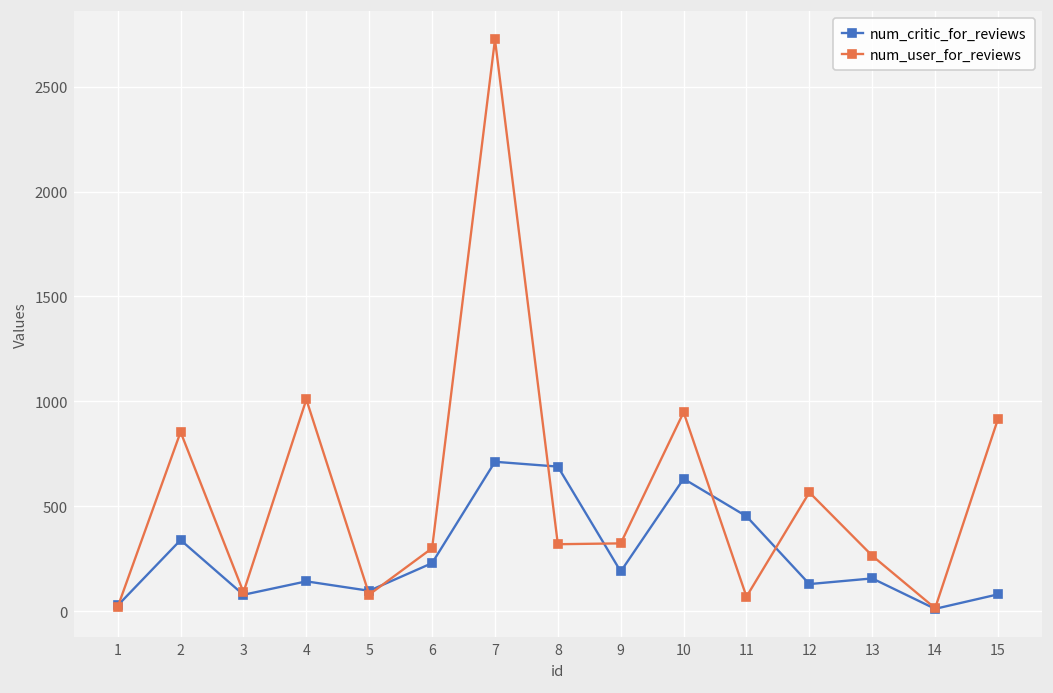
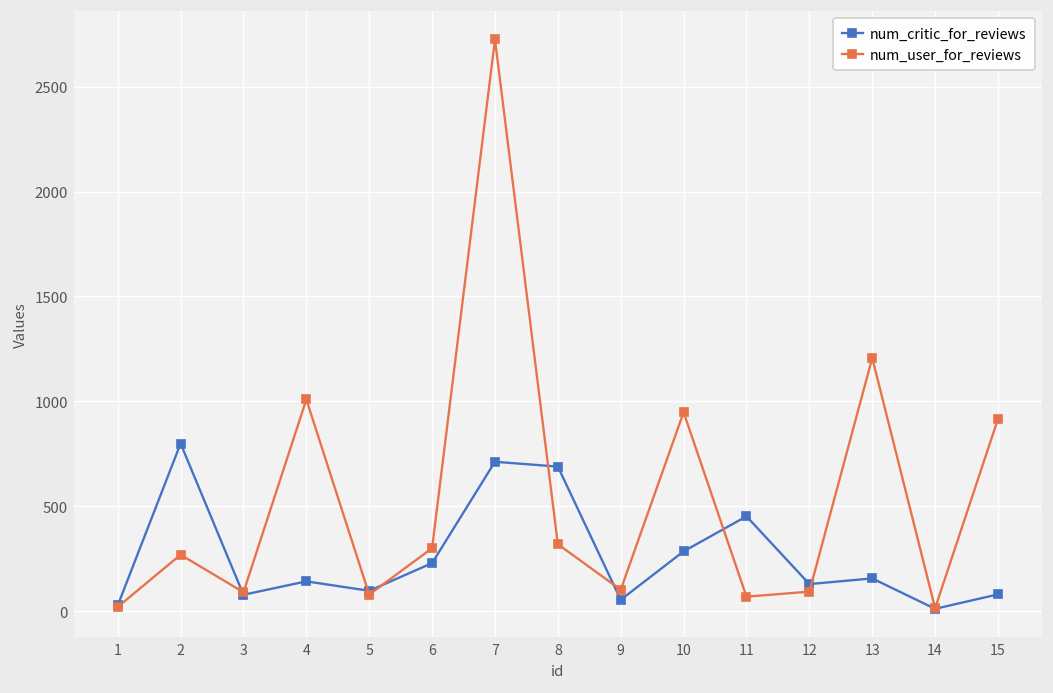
  {
    "num_critic_for_reviews": {
-     "2": 340,
+     "2": 800,
      "4": 140,
      "5": 100,
      "6": 230,
      "7": 710,
      "8": 690,
-     "9": 190,
-     "10": 630,
+     "9": 50,
+     "10": 290,
      "11": 450,
      "12": 130,
      "13": 160,
      "15": 80
    },
    "num_user_for_reviews": {
-     "2": 850,
+     "2": 270,
      "4": 1010,
      "5": 80,
      "6": 300,
      "7": 2730,
      "8": 320,
-     "9": 320,
+     "9": 100,
      "10": 950,
      "11": 70,
-     "12": 570,
-     "13": 260,
+     "12": 90,
+     "13": 1210,
      "15": 920
    }
  }
